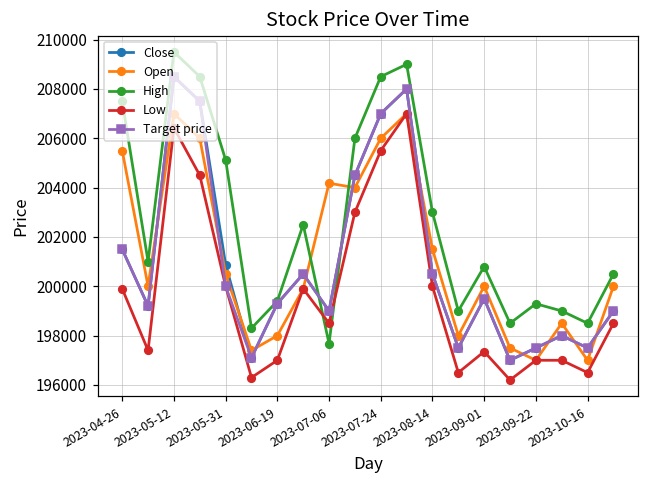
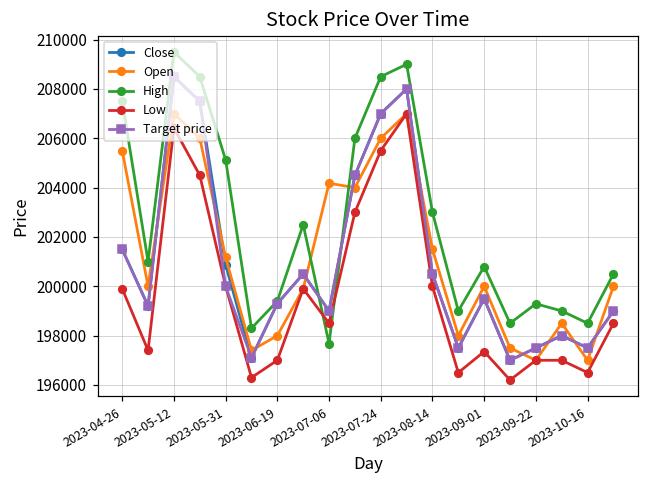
  {
    "Close": {
      "2023-05-31": 200900
    },
    "Open": {
      "2023-04-26": 205500,
-     "2023-05-31": 200500,
+     "2023-05-31": 201200,
      "2023-06-19": 198000,
      "2023-07-06": 204200,
      "2023-07-24": 206000,
      "2023-08-14": 201500,
      "2023-09-01": 200000,
      "2023-10-16": 197000
    },
    "High": {
      "2023-05-31": 205100,
      "2023-07-06": 197700,
      "2023-07-24": 208500,
      "2023-08-14": 203000,
      "2023-09-01": 200800,
      "2023-09-22": 199300,
      "2023-10-16": 198500
    },
    "Low": {
      "2023-04-26": 199900,
      "2023-06-19": 197000,
      "2023-07-06": 198500,
      "2023-07-24": 205500,
      "2023-08-14": 200000,
      "2023-09-01": 197400,
      "2023-10-16": 196500
    }
  }
